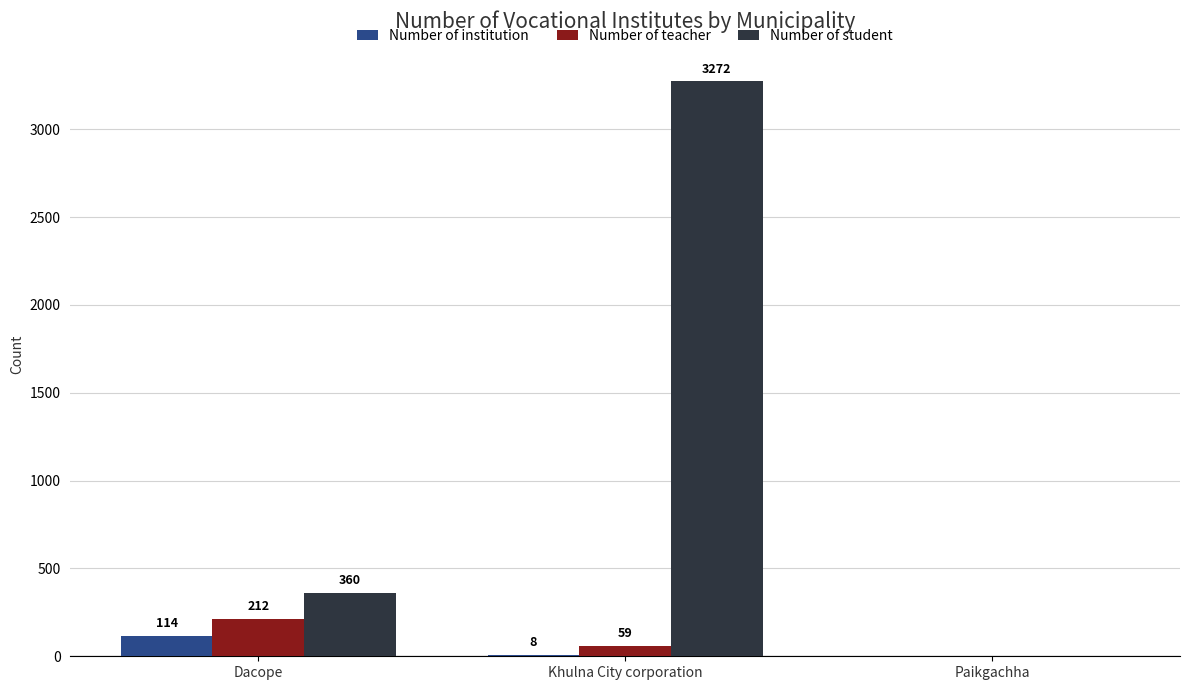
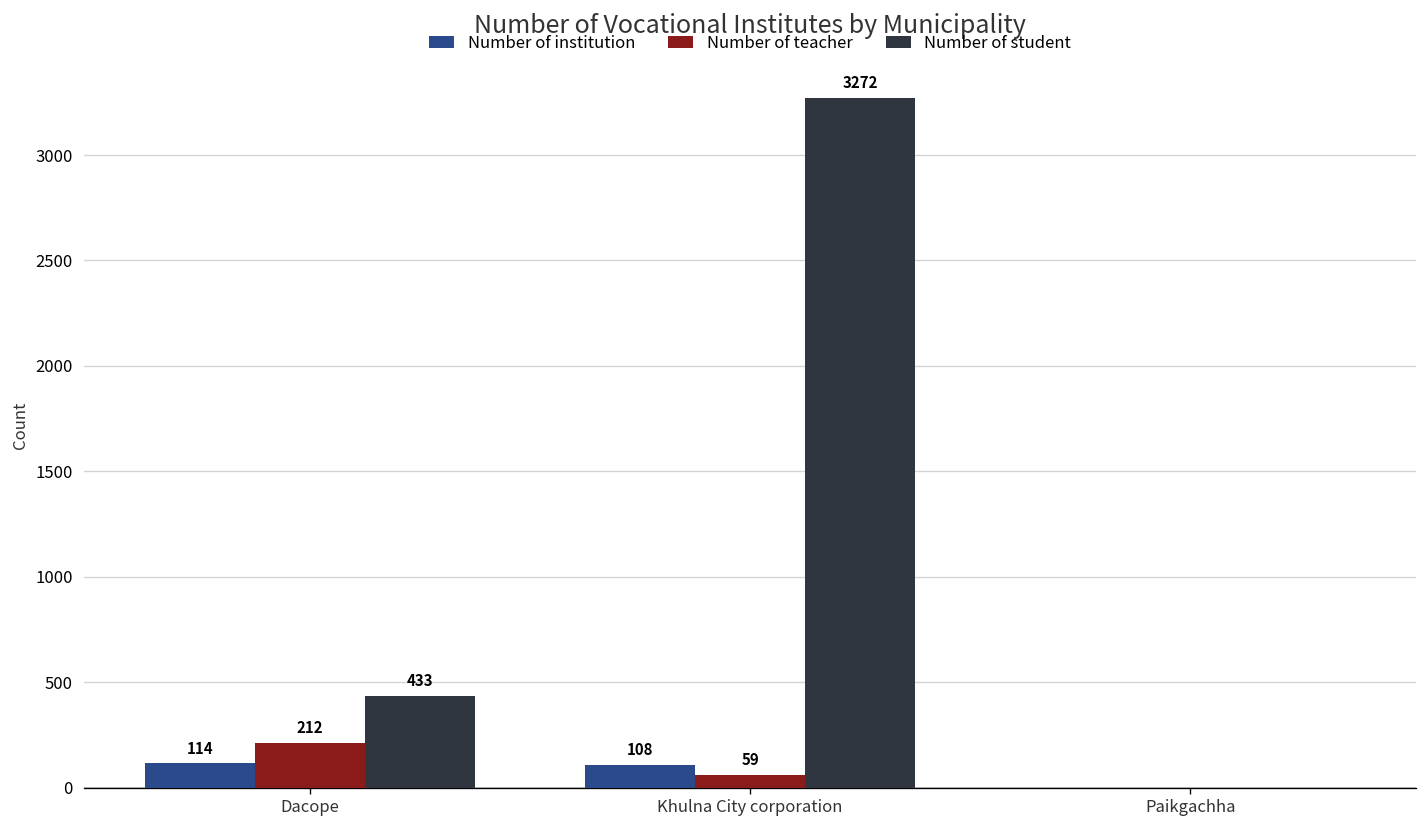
  {
    "Number of institution": {
      "Dacope": 114,
-     "Khulna City corporation": 8
+     "Khulna City corporation": 108
    },
    "Number of teacher": {
      "Dacope": 212,
      "Khulna City corporation": 59
    },
    "Number of student": {
-     "Dacope": 360,
+     "Dacope": 433,
      "Khulna City corporation": 3272
    }
  }
